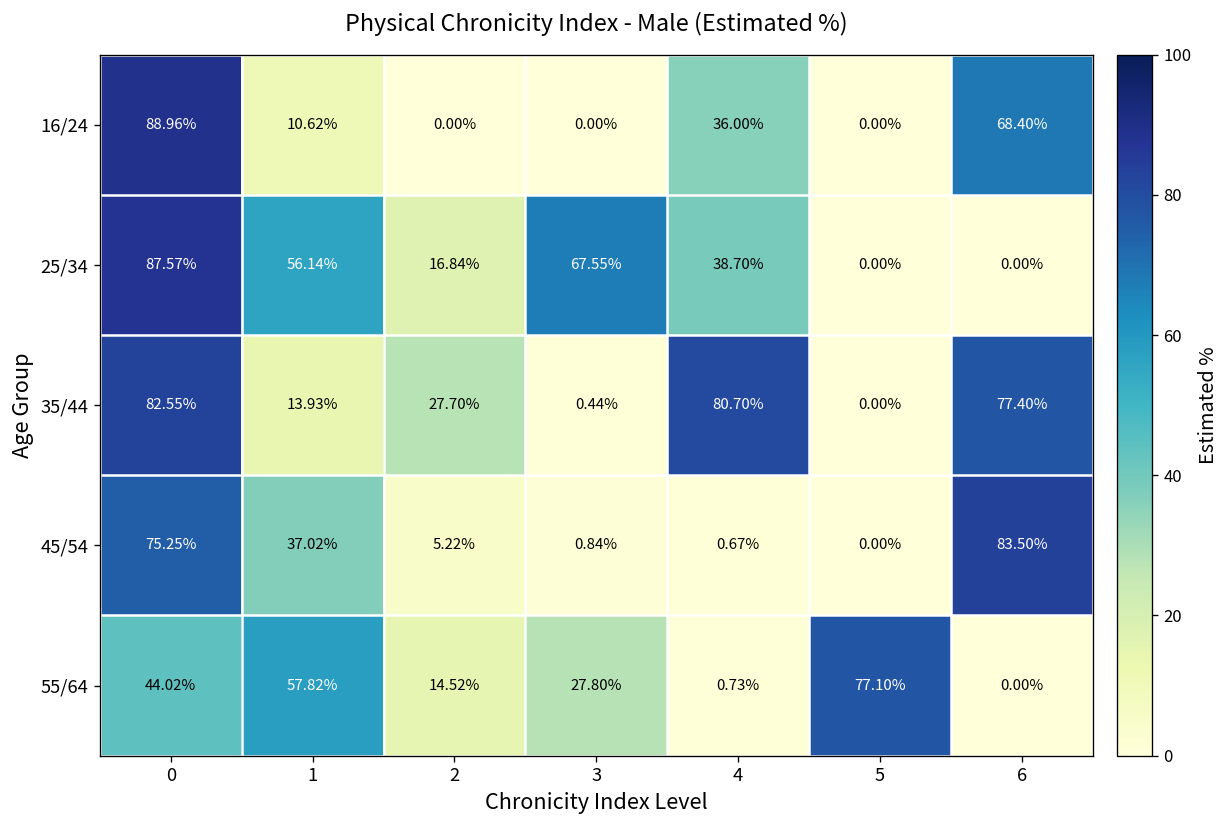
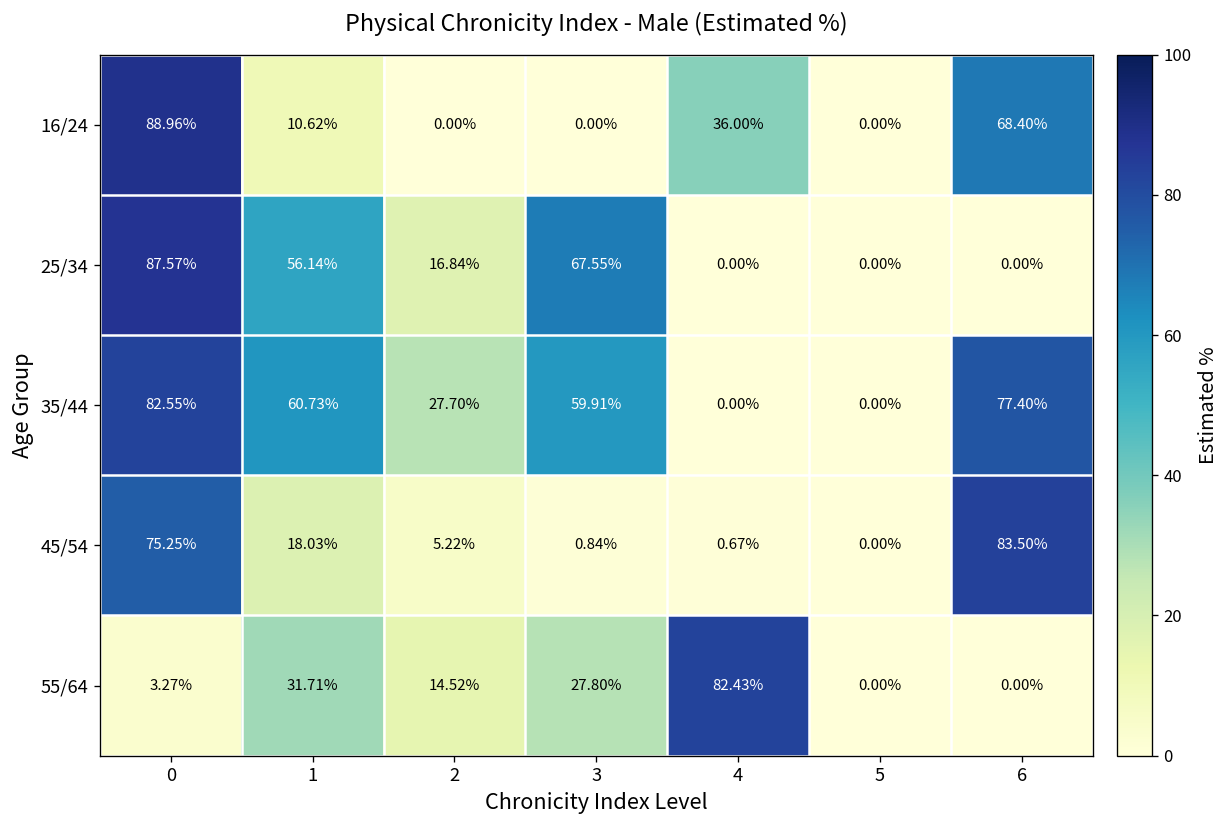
  {
    "16/24": {
      "0": "88.96%",
      "1": "10.62%",
      "2": "0.00%",
      "3": "0.00%",
      "4": "36.00%",
      "5": "0.00%",
      "6": "68.40%"
    },
    "25/34": {
      "0": "87.57%",
      "1": "56.14%",
      "2": "16.84%",
      "3": "67.55%",
-     "4": "38.70%",
+     "4": "0.00%",
      "5": "0.00%",
      "6": "0.00%"
    },
    "35/44": {
      "0": "82.55%",
-     "1": "13.93%",
+     "1": "60.73%",
      "2": "27.70%",
-     "3": "0.44%",
-     "4": "80.70%",
+     "3": "59.91%",
+     "4": "0.00%",
      "5": "0.00%",
      "6": "77.40%"
    },
    "45/54": {
      "0": "75.25%",
-     "1": "37.02%",
+     "1": "18.03%",
      "2": "5.22%",
      "3": "0.84%",
      "4": "0.67%",
      "5": "0.00%",
      "6": "83.50%"
    },
    "55/64": {
-     "0": "44.02%",
-     "1": "57.82%",
+     "0": "3.27%",
+     "1": "31.71%",
      "2": "14.52%",
      "3": "27.80%",
-     "4": "0.73%",
-     "5": "77.10%",
+     "4": "82.43%",
+     "5": "0.00%",
      "6": "0.00%"
    }
  }
